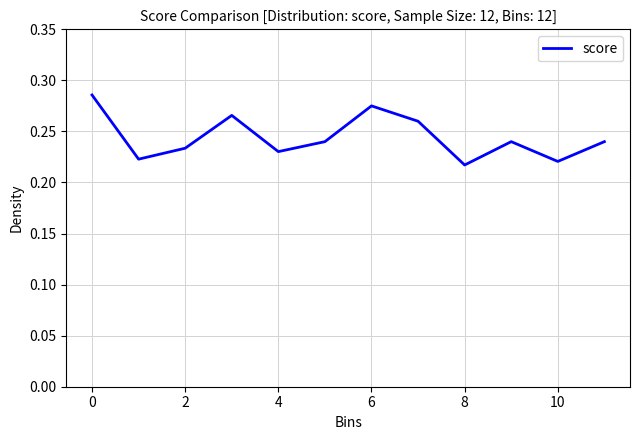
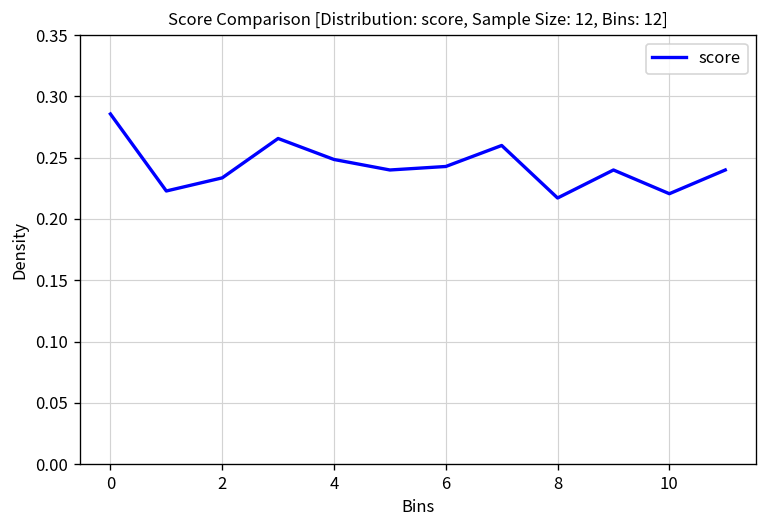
  {
    "0": 0.286,
    "2": 0.234,
-   "4": 0.230,
-   "6": 0.275,
+   "4": 0.249,
+   "6": 0.243,
    "8": 0.217,
    "10": 0.221
  }
